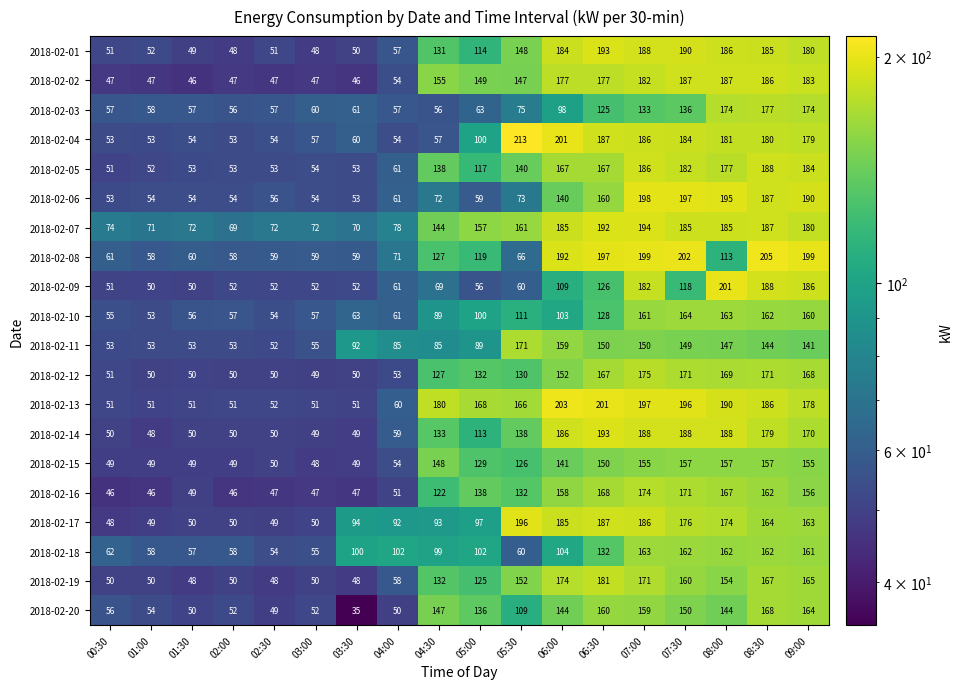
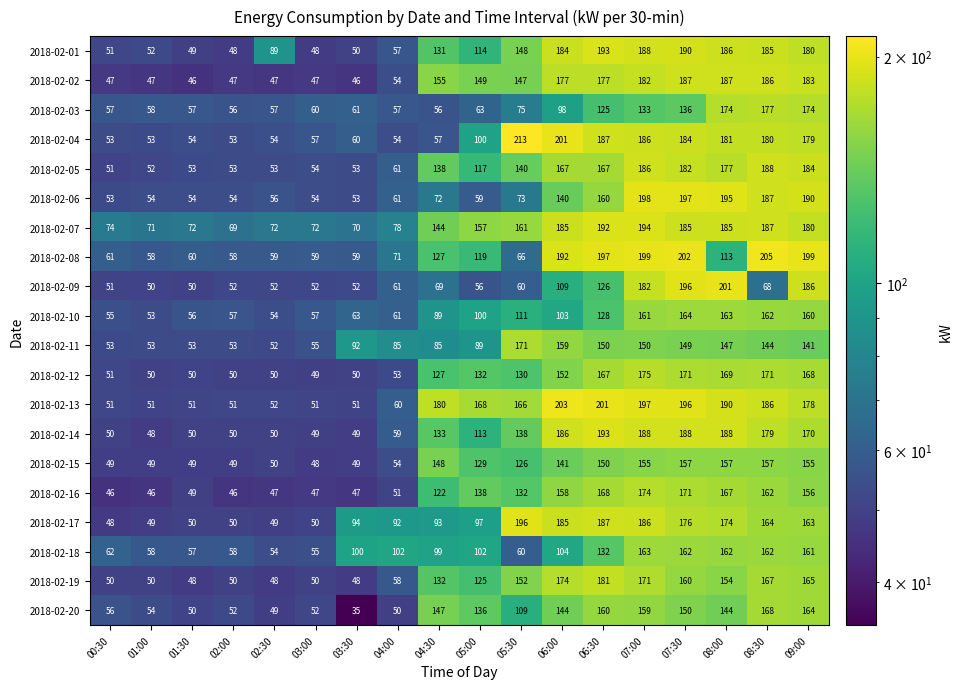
  {
    "2018-02-01": {
      "00:30": 51,
      "01:00": 52,
      "01:30": 49,
      "02:00": 48,
-     "02:30": 51,
+     "02:30": 89,
      "03:00": 48,
      "03:30": 50,
      "04:00": 57,
      "04:30": 131,
      "05:00": 114,
      "05:30": 148,
      "06:00": 184,
      "06:30": 193,
      "07:00": 188,
      "07:30": 190,
      "08:00": 186,
      "08:30": 185,
      "09:00": 180
    },
    "2018-02-09": {
      "00:30": 51,
      "01:00": 50,
      "01:30": 50,
      "02:00": 52,
      "02:30": 52,
      "03:00": 52,
      "03:30": 52,
      "04:00": 61,
      "04:30": 69,
      "05:00": 56,
      "05:30": 60,
      "06:00": 109,
      "06:30": 126,
      "07:00": 182,
-     "07:30": 118,
+     "07:30": 196,
      "08:00": 201,
-     "08:30": 188,
+     "08:30": 68,
      "09:00": 186
    }
  }
